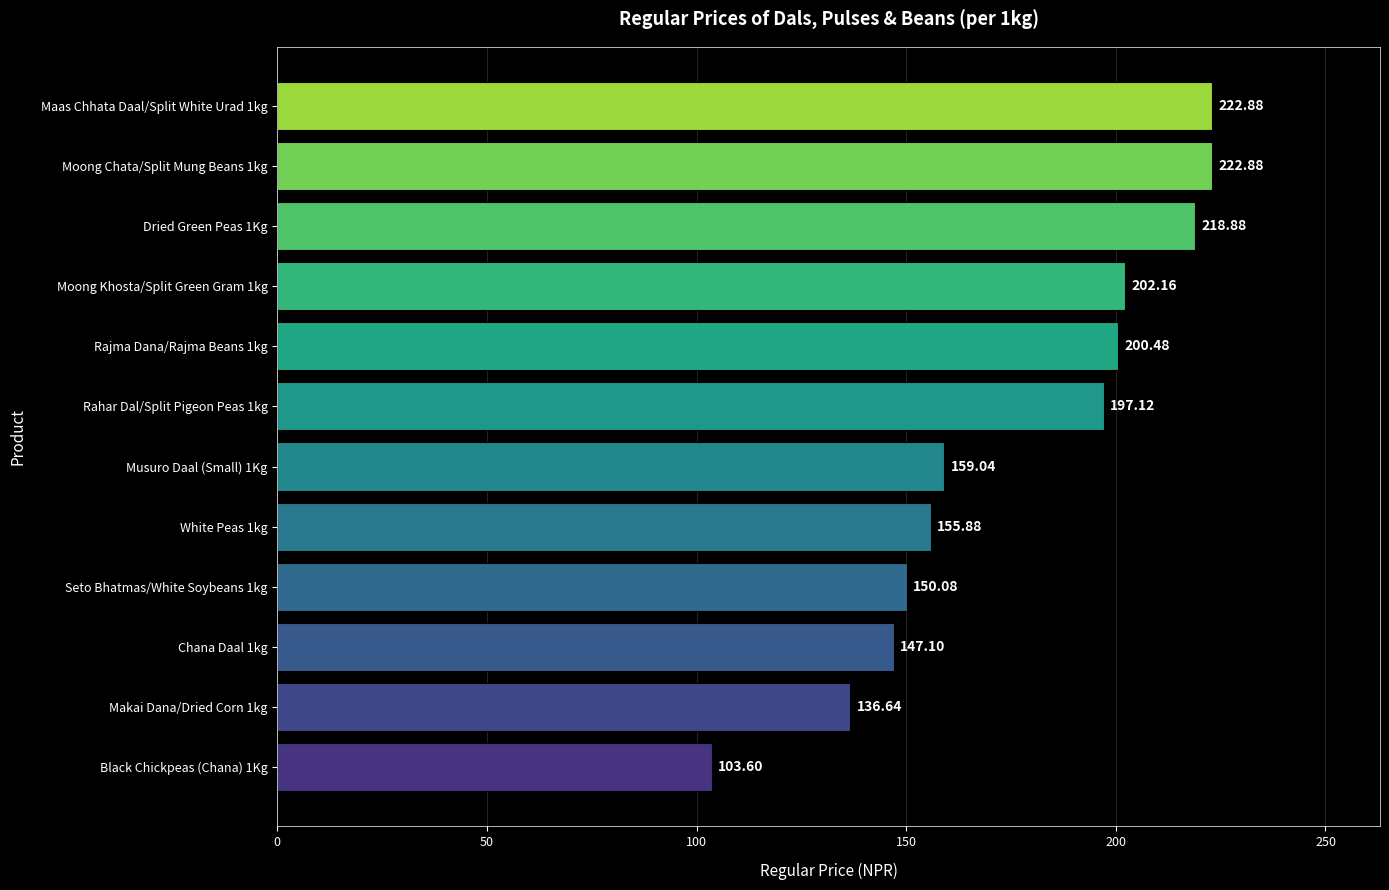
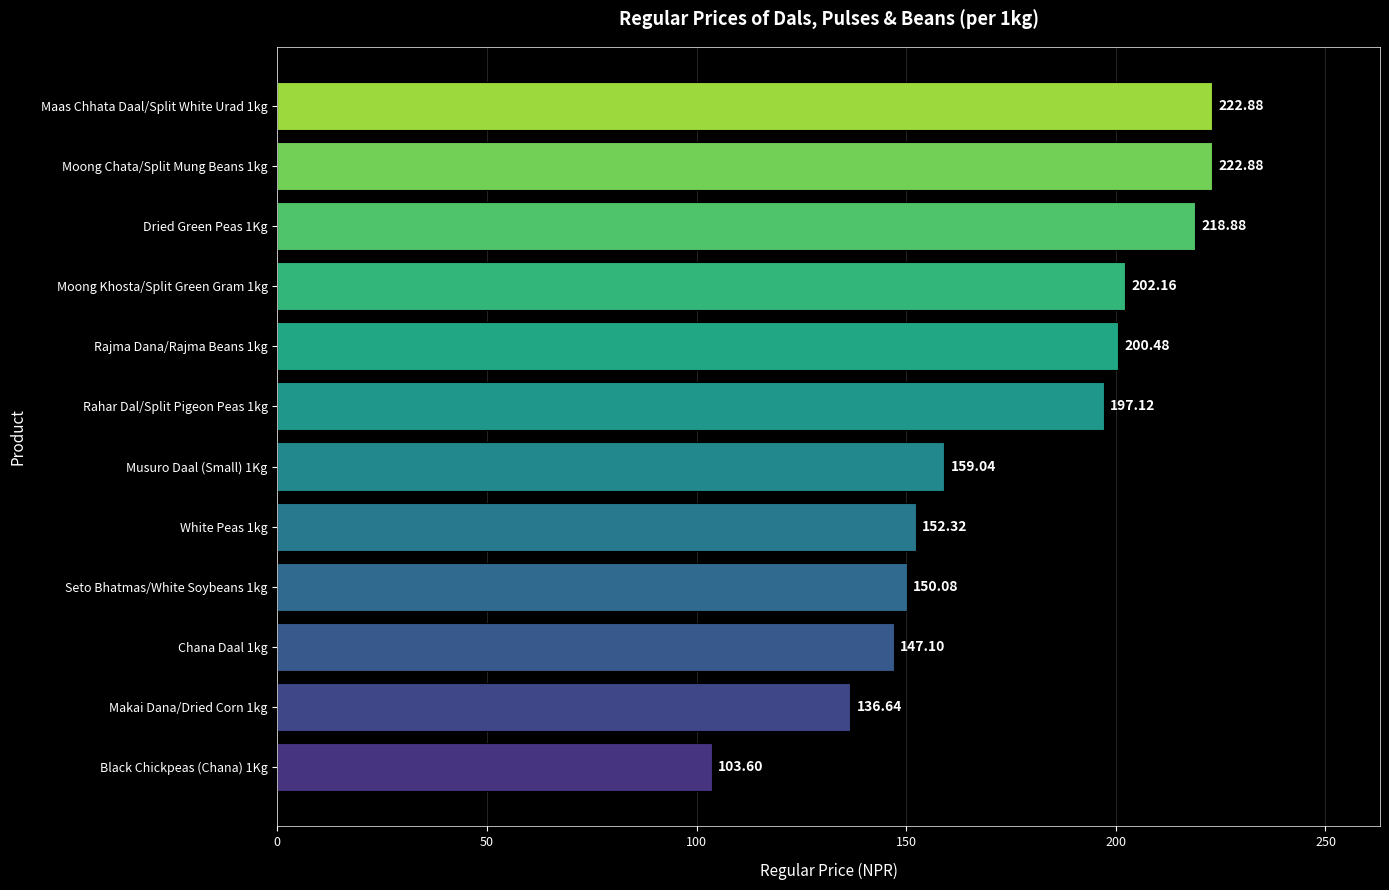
  {
    "Maas Chhata Daal/Split White Urad 1kg": 222.88,
    "Moong Chata/Split Mung Beans 1kg": 222.88,
    "Dried Green Peas 1Kg": 218.88,
    "Moong Khosta/Split Green Gram 1kg": 202.16,
    "Rajma Dana/Rajma Beans 1kg": 200.48,
    "Rahar Dal/Split Pigeon Peas 1kg": 197.12,
    "Musuro Daal (Small) 1Kg": 159.04,
-   "White Peas 1kg": 155.88,
+   "White Peas 1kg": 152.32,
    "Seto Bhatmas/White Soybeans 1kg": 150.08,
    "Chana Daal 1kg": 147.10,
    "Makai Dana/Dried Corn 1kg": 136.64,
    "Black Chickpeas (Chana) 1Kg": 103.60
  }
